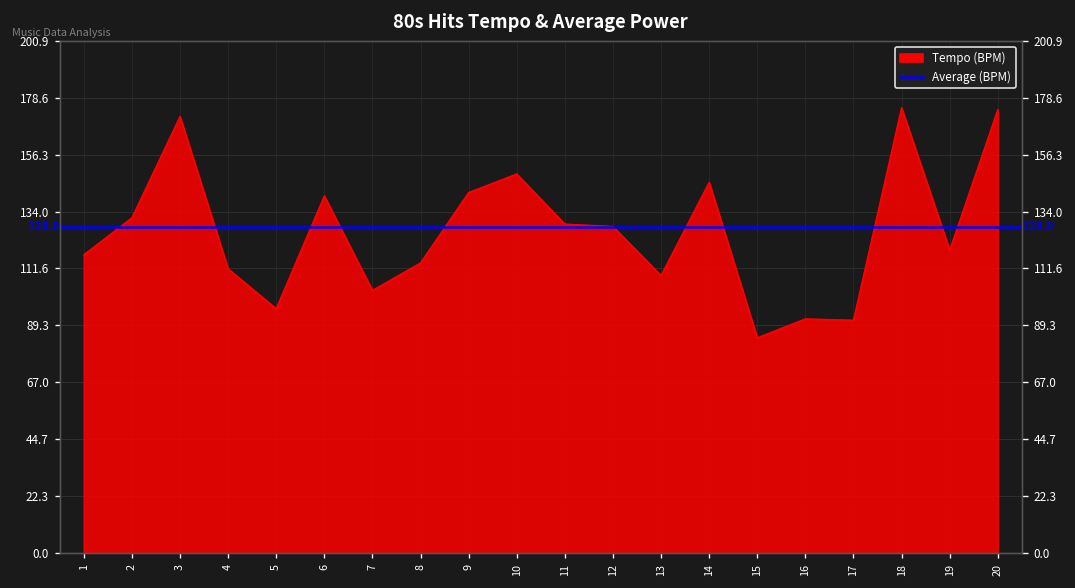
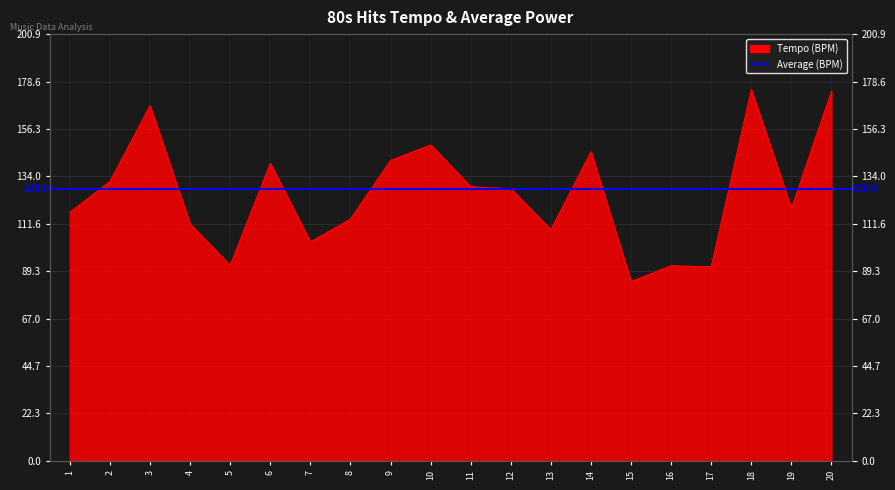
  {
    "1": 117,
    "2": 132,
-   "3": 171,
+   "3": 167,
    "4": 111,
-   "5": 96,
+   "5": 92,
    "6": 140,
    "7": 103,
    "8": 114,
    "9": 141,
    "10": 149,
    "11": 129,
    "12": 128,
    "13": 109,
    "14": 145,
    "15": 84,
    "16": 92,
    "17": 91,
    "18": 175,
    "19": 119,
    "20": 174
  }
